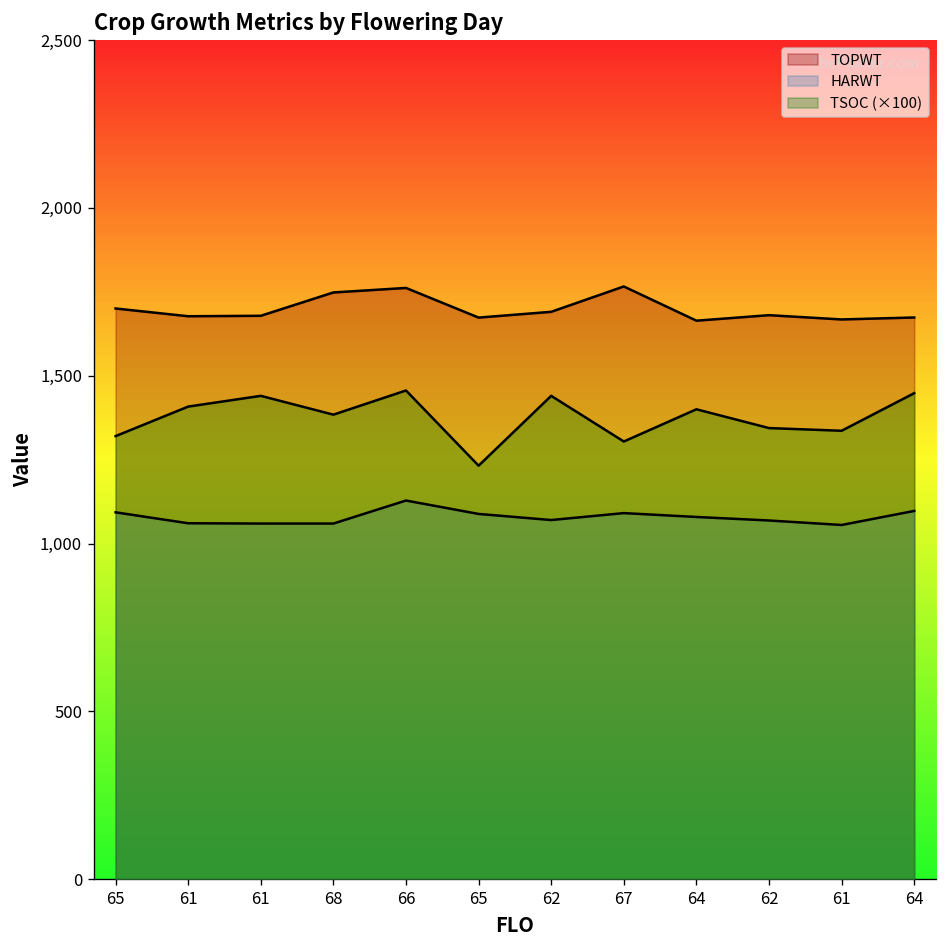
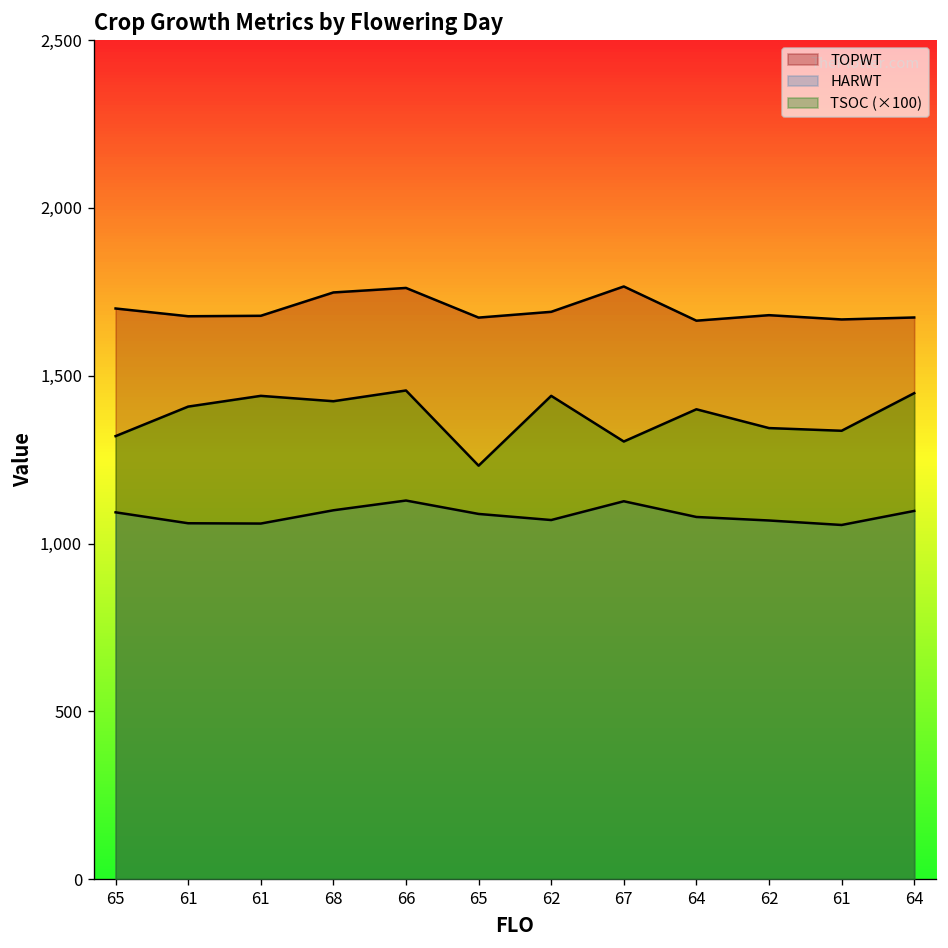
  {
    "TOPWT": {
      "68": "1,750",
      "66": "1,760",
      "67": "1,770"
    },
    "HARWT": {
-     "68": "1,060",
+     "68": "1,100",
      "66": "1,130",
-     "67": "1,090"
+     "67": "1,130"
    },
    "TSOC (×100)": {
-     "68": "1,380",
+     "68": "1,420",
      "66": "1,460",
      "67": "1,300"
    }
  }
